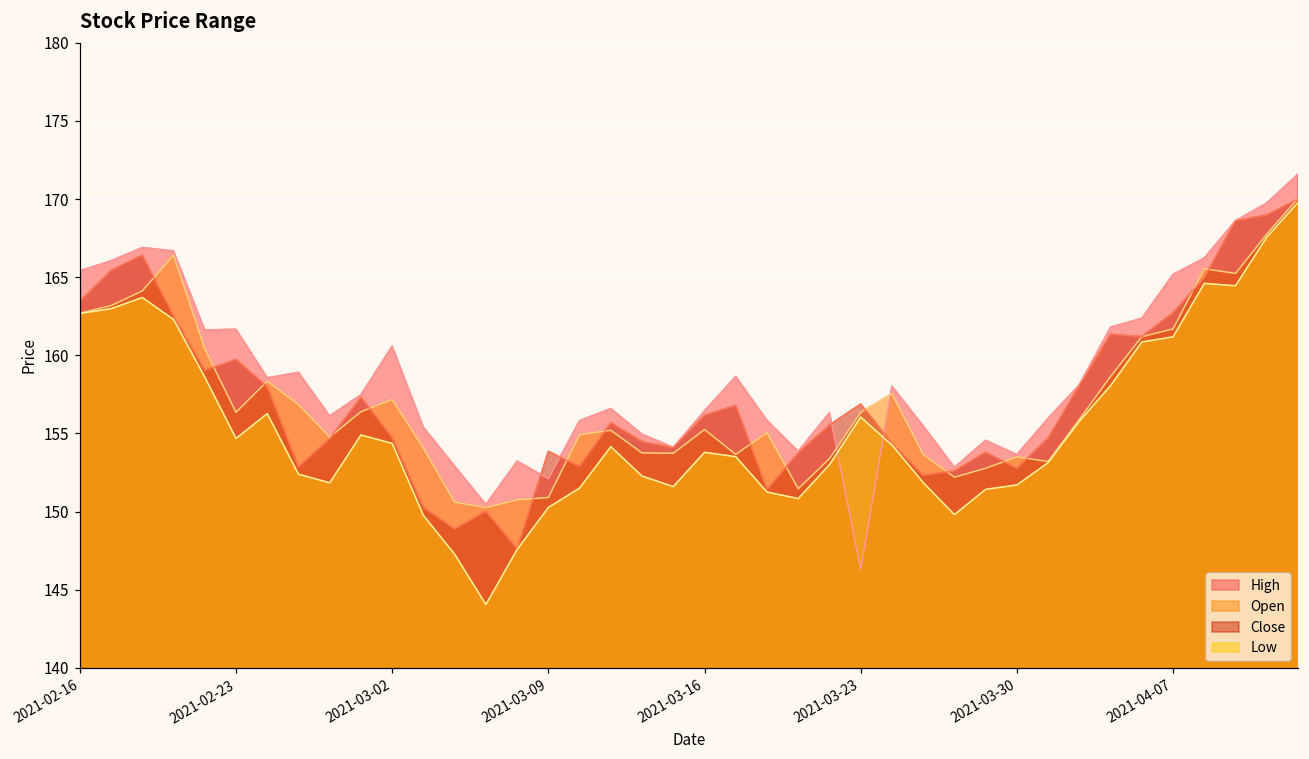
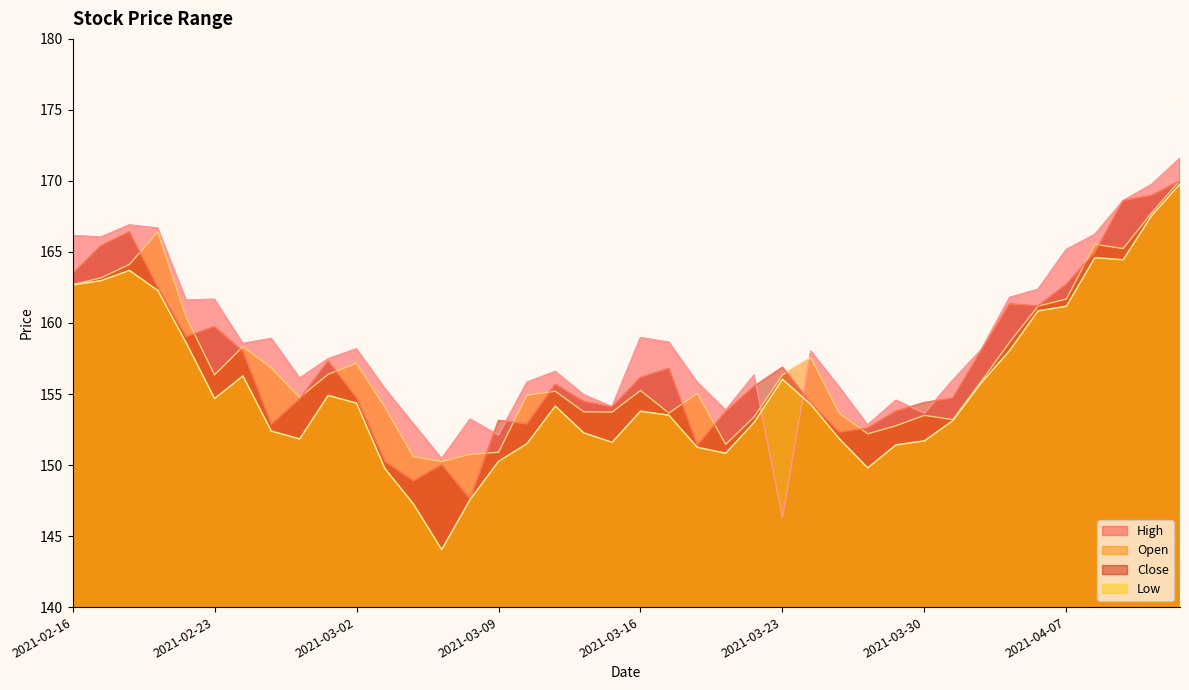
  {
    "High": {
-     "2021-02-16": 165.4,
+     "2021-02-16": 166.2,
      "2021-02-23": 161.7,
-     "2021-03-02": 160.6,
+     "2021-03-02": 158.2,
      "2021-03-09": 152.1,
-     "2021-03-16": 156.5,
+     "2021-03-16": 159.0,
      "2021-03-23": 146.3,
      "2021-04-07": 165.2
    },
    "Close": {
      "2021-02-16": 163.5,
      "2021-02-23": 159.7,
      "2021-03-02": 154.7,
-     "2021-03-09": 153.9,
+     "2021-03-09": 153.1,
      "2021-03-16": 156.2,
      "2021-03-23": 156.9,
-     "2021-03-30": 152.8,
+     "2021-03-30": 154.4,
      "2021-04-07": 162.7
    }
  }
